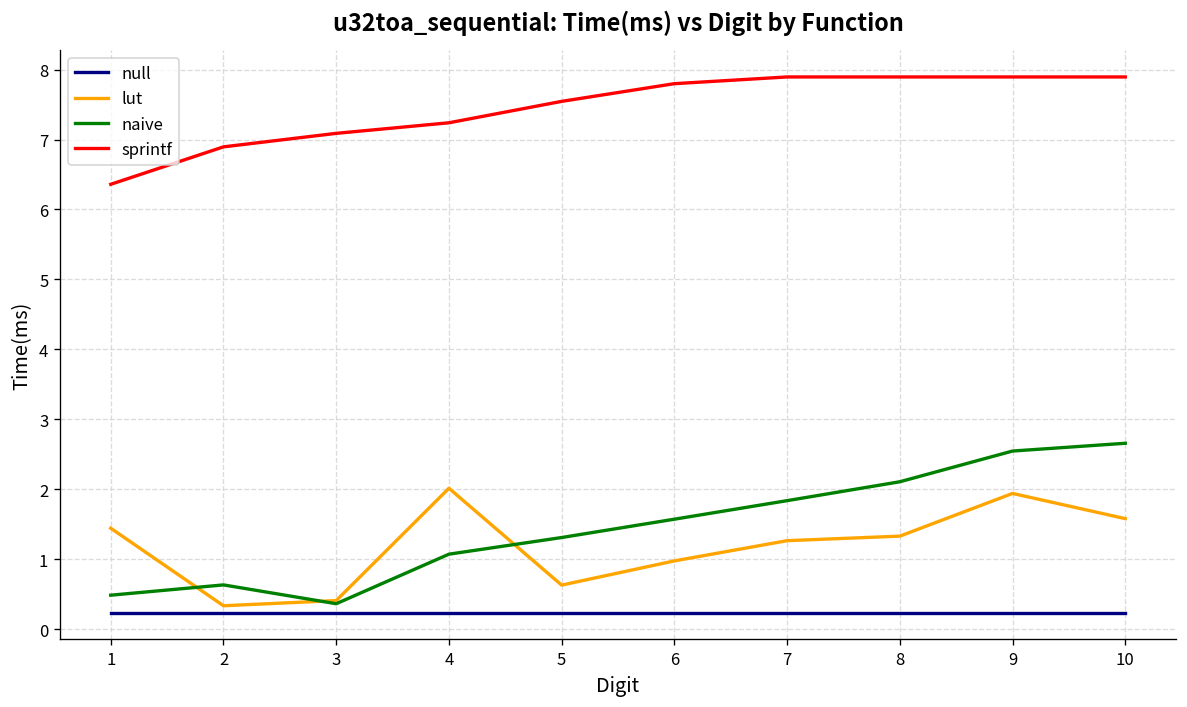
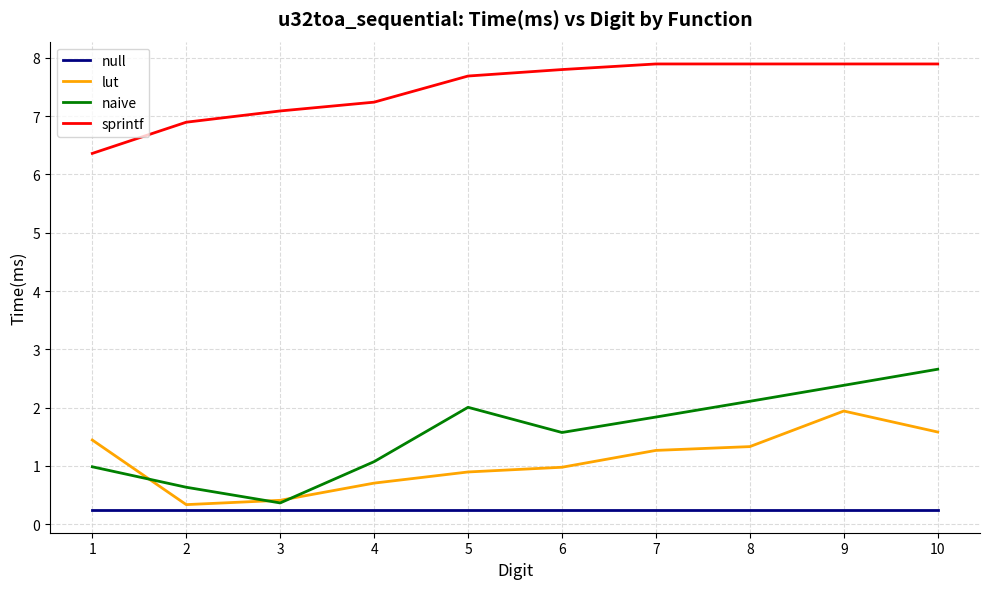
  {
    "null": {
      "1": 0.2,
      "2": 0.2,
      "3": 0.2,
      "4": 0.2,
      "5": 0.2,
      "6": 0.2,
      "7": 0.2,
      "8": 0.2,
      "9": 0.2,
      "10": 0.2
    },
    "lut": {
      "1": 1.4,
      "2": 0.3,
      "3": 0.4,
-     "4": 2.0,
-     "5": 0.6,
+     "4": 0.7,
+     "5": 0.9,
      "6": 1.0,
      "7": 1.3,
      "8": 1.3,
      "9": 1.9,
      "10": 1.6
    },
    "naive": {
-     "1": 0.5,
+     "1": 1.0,
      "2": 0.6,
      "3": 0.4,
      "4": 1.1,
-     "5": 1.3,
+     "5": 2.0,
      "6": 1.6,
      "7": 1.8,
      "8": 2.1,
-     "9": 2.5,
+     "9": 2.4,
      "10": 2.7
    },
    "sprintf": {
      "1": 6.4,
      "2": 6.9,
      "3": 7.1,
      "4": 7.2,
-     "5": 7.5,
+     "5": 7.7,
      "6": 7.8,
      "7": 7.9,
      "8": 7.9,
      "9": 7.9,
      "10": 7.9
    }
  }
